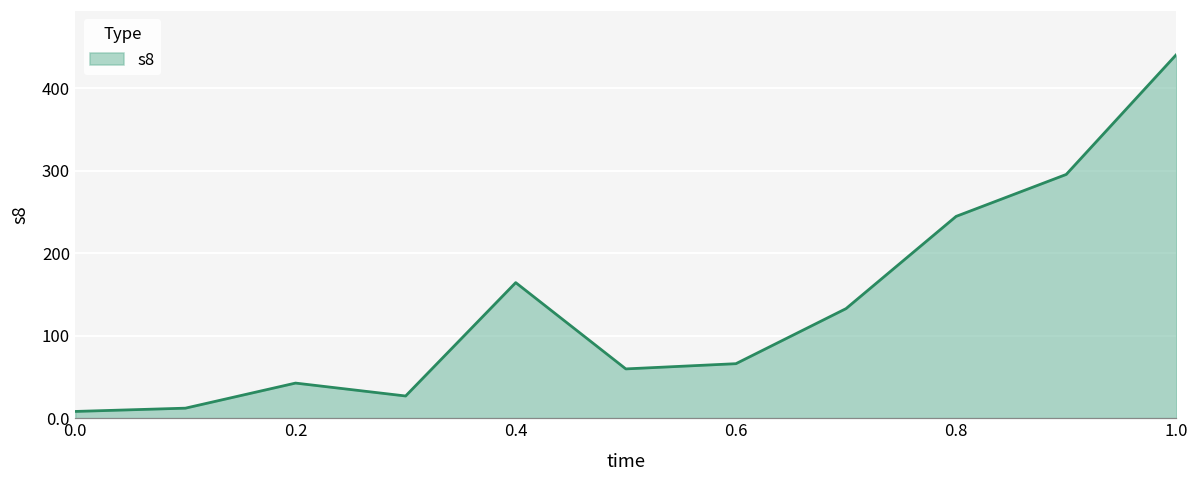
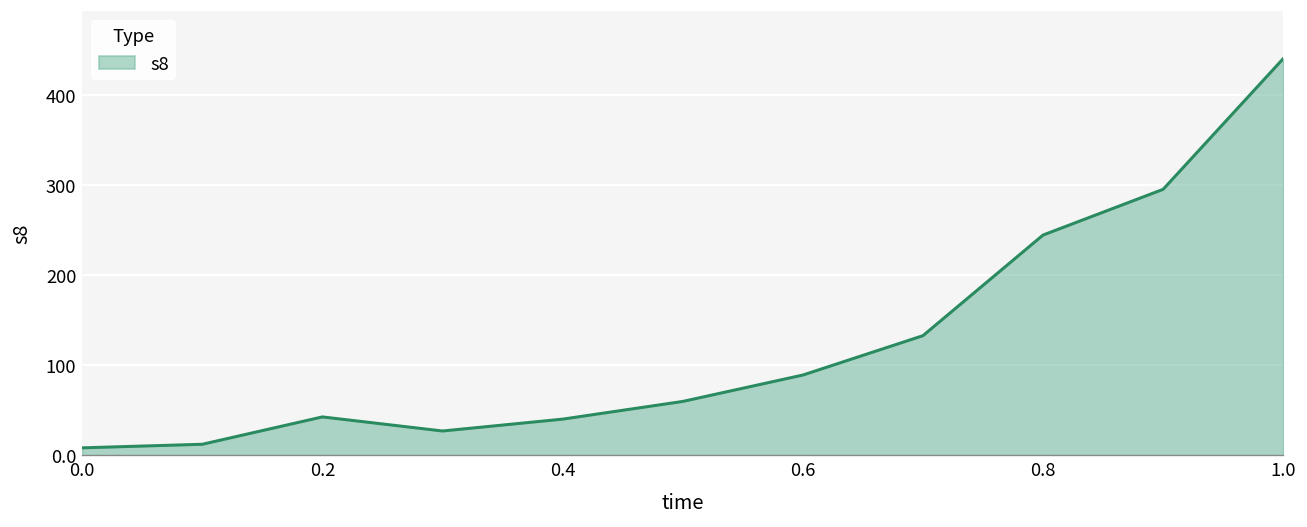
  {
    "0.0": 10,
    "0.2": 40,
-   "0.4": 160,
-   "0.6": 70,
+   "0.4": 40,
+   "0.6": 90,
    "0.8": 240,
    "1.0": 440
  }
